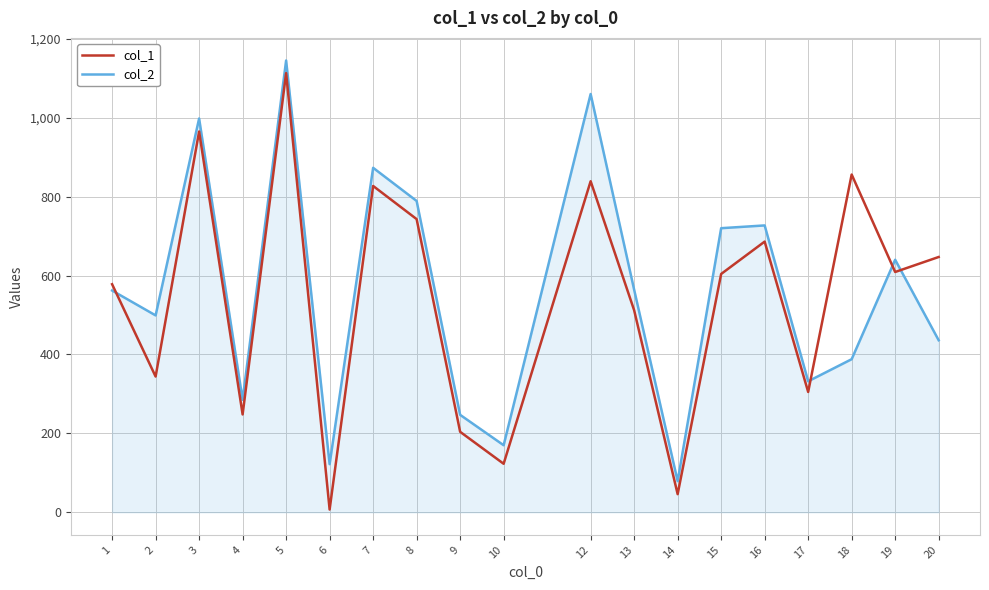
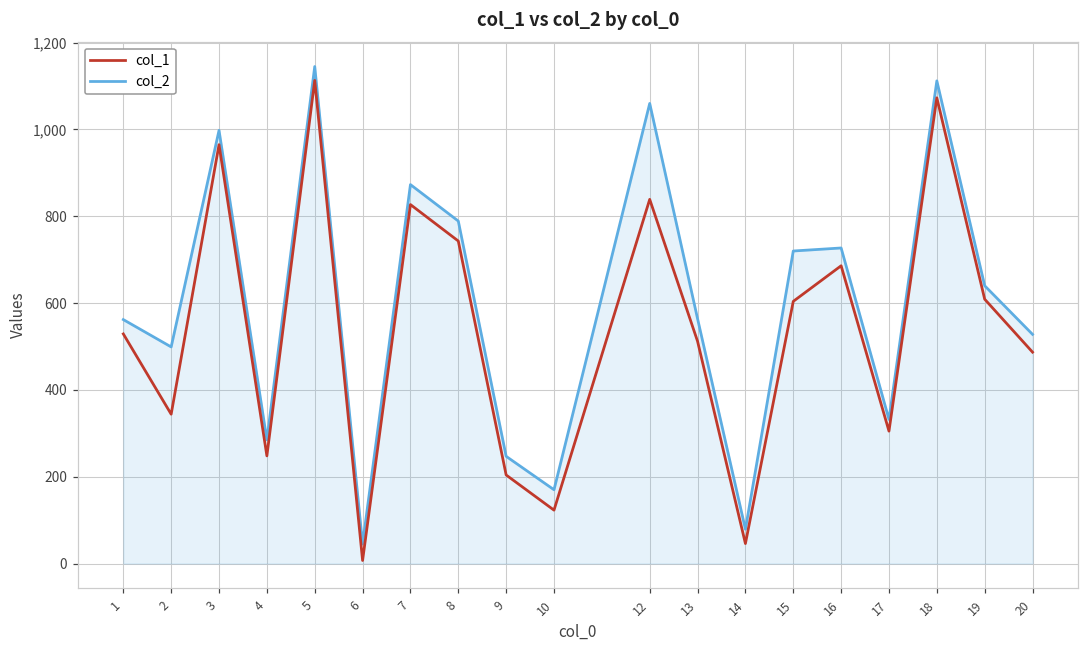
  {
    "col_1": {
-     "1": "580",
+     "1": "530",
      "2": "340",
      "3": "970",
      "4": "250",
      "5": "1,110",
      "6": "10",
      "7": "830",
      "8": "740",
      "9": "200",
      "10": "120",
      "12": "840",
      "13": "510",
      "14": "50",
      "15": "600",
      "16": "690",
      "17": "310",
-     "18": "860",
+     "18": "1,070",
      "19": "610",
-     "20": "650"
+     "20": "490"
    },
    "col_2": {
      "1": "560",
      "2": "500",
      "3": "1,000",
      "4": "290",
      "5": "1,150",
-     "6": "120",
+     "6": "50",
      "7": "870",
      "8": "790",
      "9": "250",
      "10": "170",
      "12": "1,060",
      "13": "560",
      "14": "80",
      "15": "720",
      "16": "730",
      "17": "330",
-     "18": "390",
+     "18": "1,110",
      "19": "640",
-     "20": "440"
+     "20": "530"
    }
  }
